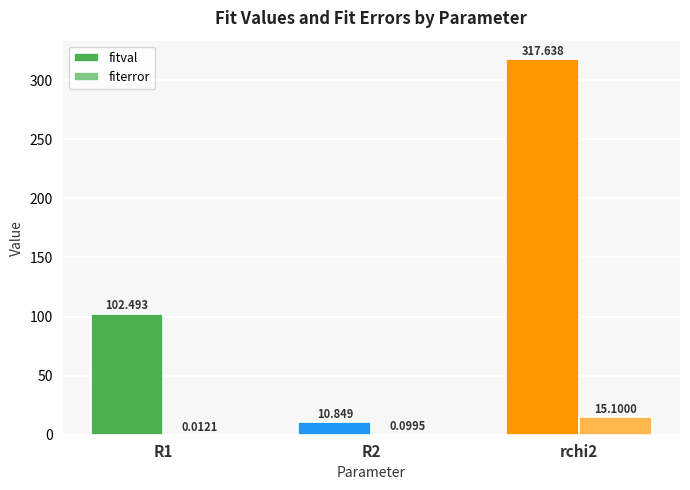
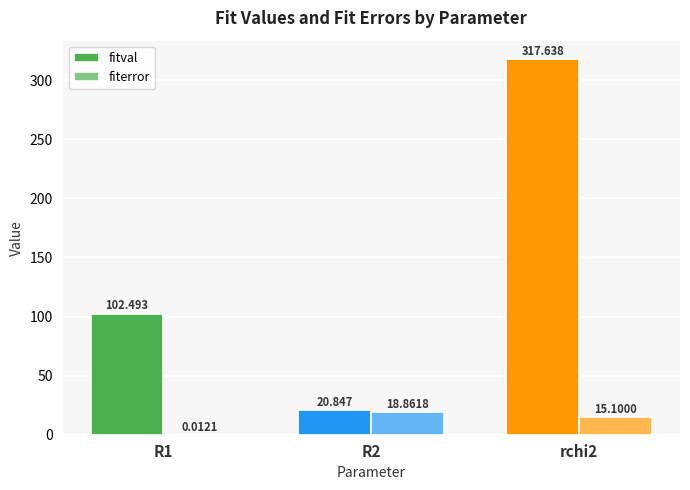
  {
    "fitval": {
      "R1": 102.493,
-     "R2": 10.849,
+     "R2": 20.847,
      "rchi2": 317.638
    },
    "fiterror": {
      "R1": 0.0121,
-     "R2": 0.0995,
+     "R2": 18.8618,
      "rchi2": 15.1000
    }
  }
